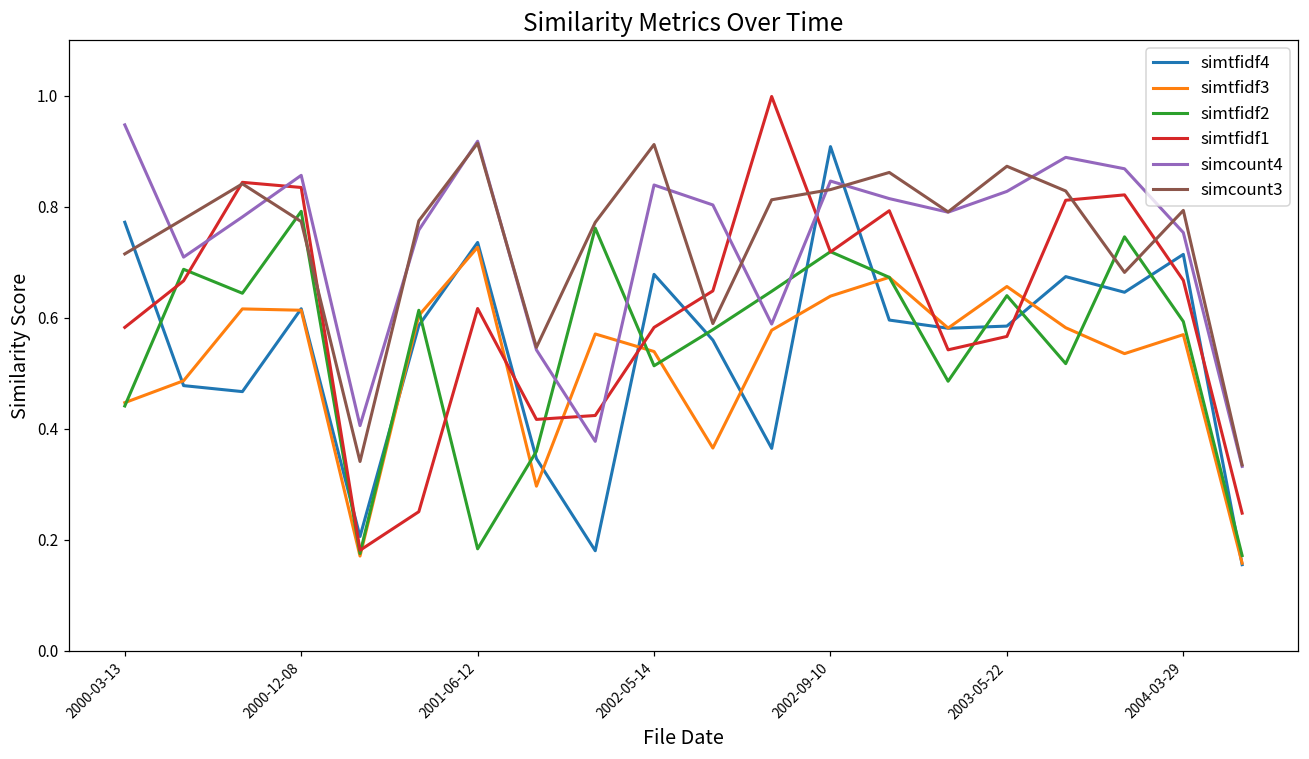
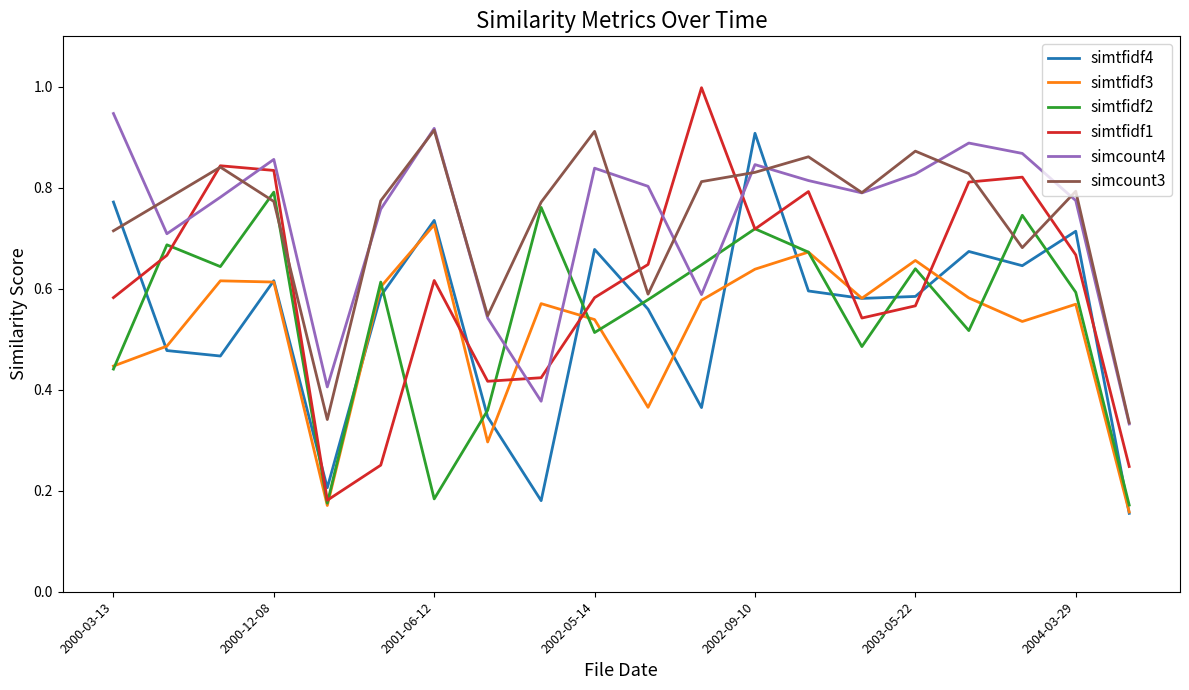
  {
    "simtfidf4": {
      "2000-03-13": 0.77,
      "2001-06-12": 0.74,
      "2002-05-14": 0.68,
      "2002-09-10": 0.91,
      "2003-05-22": 0.58,
      "2004-03-29": 0.71
    },
    "simtfidf3": {
      "2000-03-13": 0.45,
      "2001-06-12": 0.73,
      "2002-05-14": 0.54,
      "2002-09-10": 0.64,
      "2003-05-22": 0.66,
      "2004-03-29": 0.57
    },
    "simtfidf2": {
      "2000-03-13": 0.44,
      "2000-12-08": 0.79,
      "2001-06-12": 0.18,
      "2002-05-14": 0.51,
      "2003-05-22": 0.64,
      "2004-03-29": 0.59
    },
    "simtfidf1": {
      "2000-03-13": 0.58,
      "2000-12-08": 0.83,
      "2001-06-12": 0.62,
      "2002-05-14": 0.58,
      "2003-05-22": 0.57,
      "2004-03-29": 0.67
    },
    "simcount4": {
      "2000-03-13": 0.95,
      "2000-12-08": 0.86,
      "2002-05-14": 0.84,
      "2002-09-10": 0.85,
      "2003-05-22": 0.83,
-     "2004-03-29": 0.75
+     "2004-03-29": 0.77
    },
    "simcount3": {
      "2000-03-13": 0.71,
      "2000-12-08": 0.77,
      "2002-05-14": 0.91,
      "2002-09-10": 0.83,
      "2003-05-22": 0.87
    }
  }
